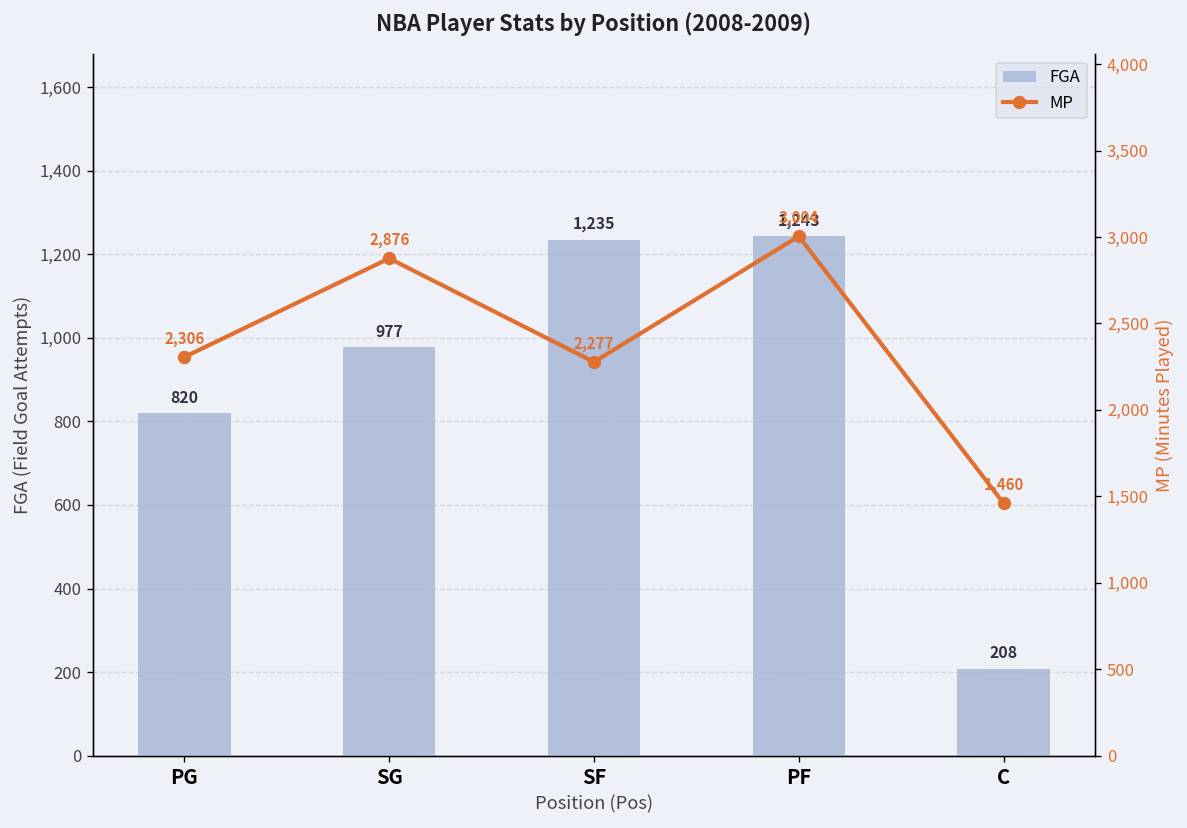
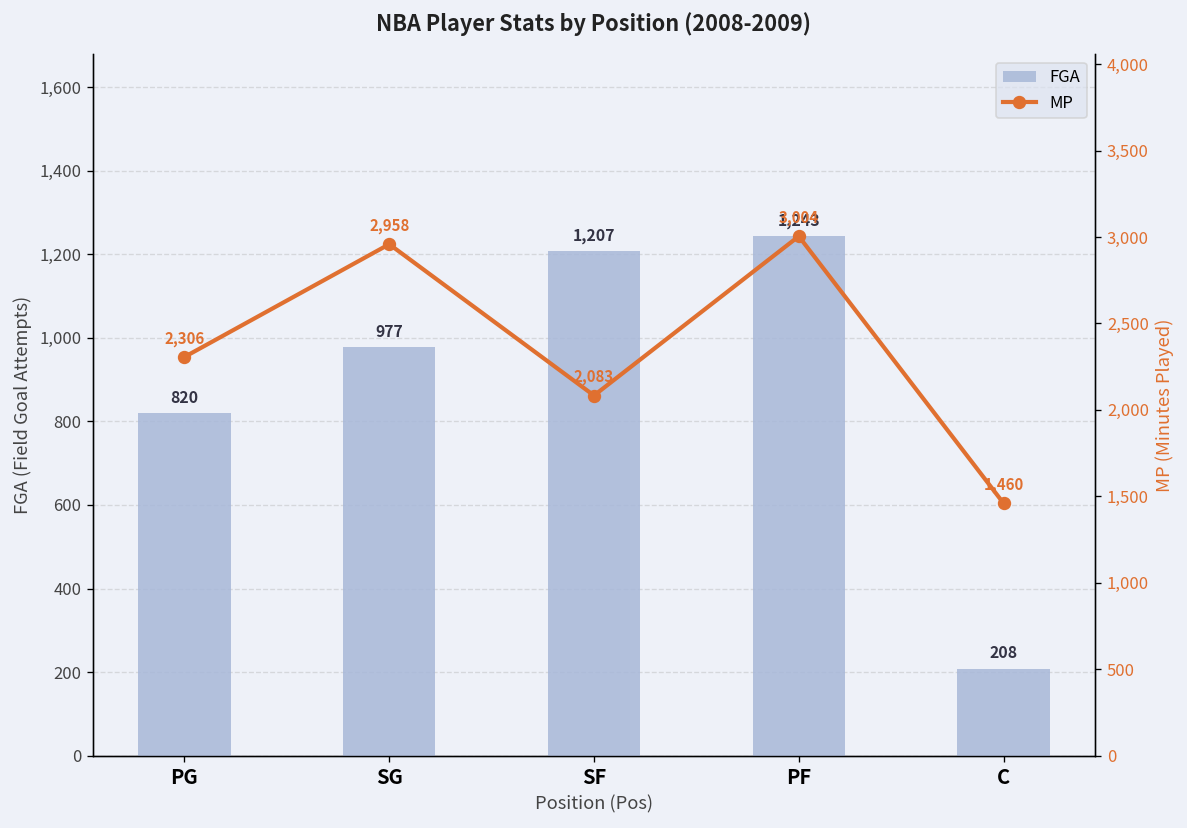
  {
    "FGA": {
      "PG": "820",
      "SG": "977",
-     "SF": "1,235",
+     "SF": "1,207",
      "C": "208"
    },
    "MP": {
      "PG": "2,306",
-     "SG": "2,876",
-     "SF": "2,277",
+     "SG": "2,958",
+     "SF": "2,083",
      "C": "1,460"
    }
  }
